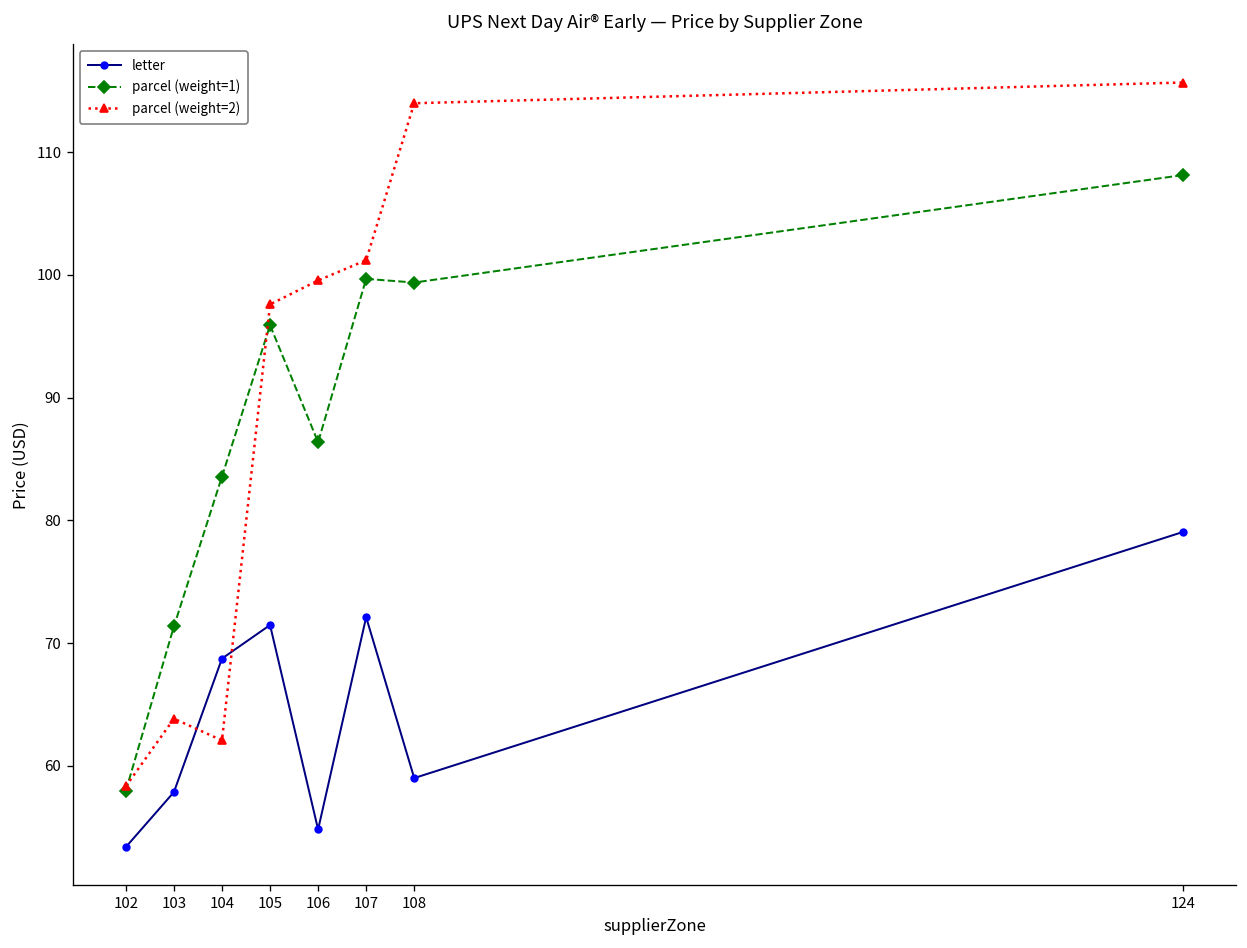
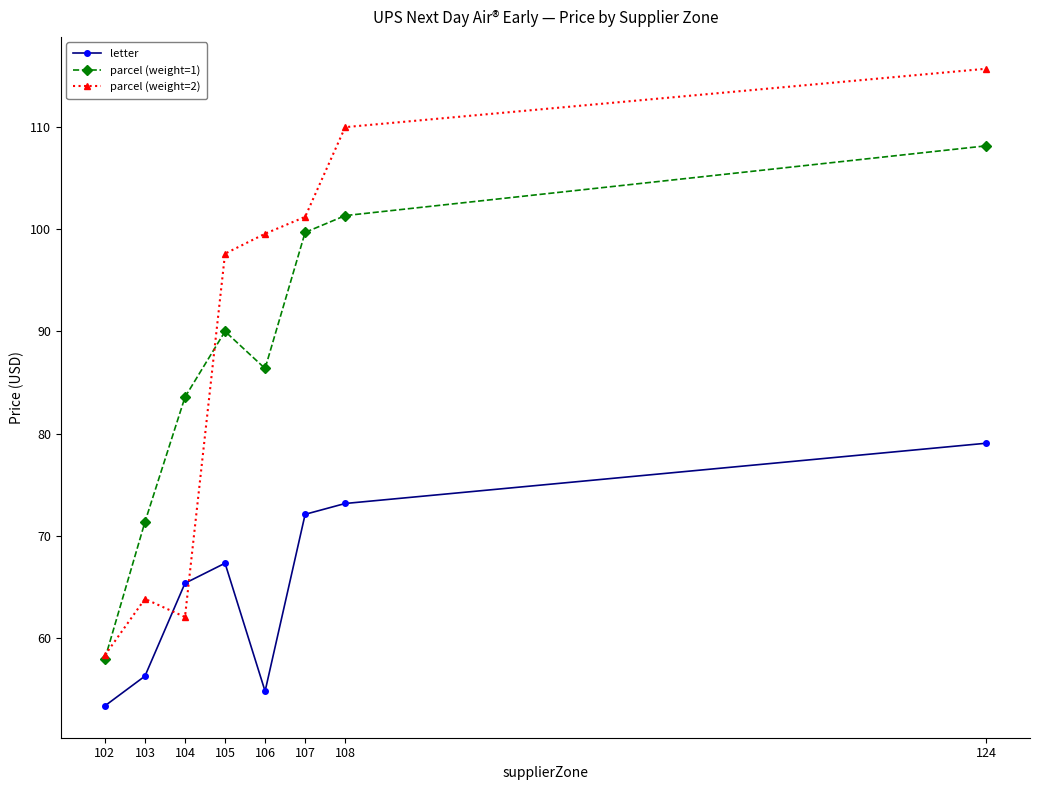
  {
    "letter": {
      "102": 53.4,
-     "103": 57.9,
-     "104": 68.7,
-     "105": 71.5,
+     "103": 56.3,
+     "104": 65.4,
+     "105": 67.3,
      "106": 54.8,
      "107": 72.1,
-     "108": 59.0,
+     "108": 73.2,
      "124": 79.1
    },
    "parcel (weight=1)": {
      "102": 58.0,
      "103": 71.4,
      "104": 83.6,
-     "105": 95.9,
+     "105": 90.0,
      "106": 86.4,
      "107": 99.7,
-     "108": 99.4,
+     "108": 101.3,
      "124": 108.1
    },
    "parcel (weight=2)": {
      "102": 58.3,
      "103": 63.8,
      "104": 62.1,
      "105": 97.6,
      "106": 99.6,
      "107": 101.2,
-     "108": 114.0,
+     "108": 110.0,
      "124": 115.7
    }
  }
